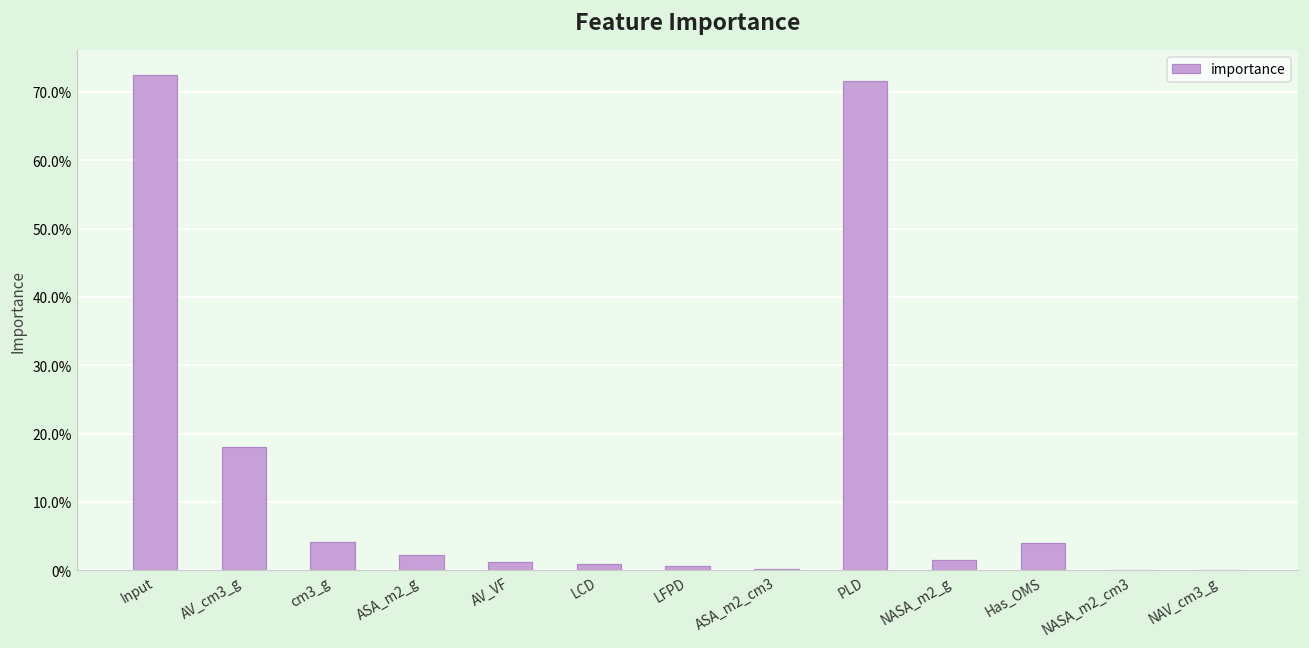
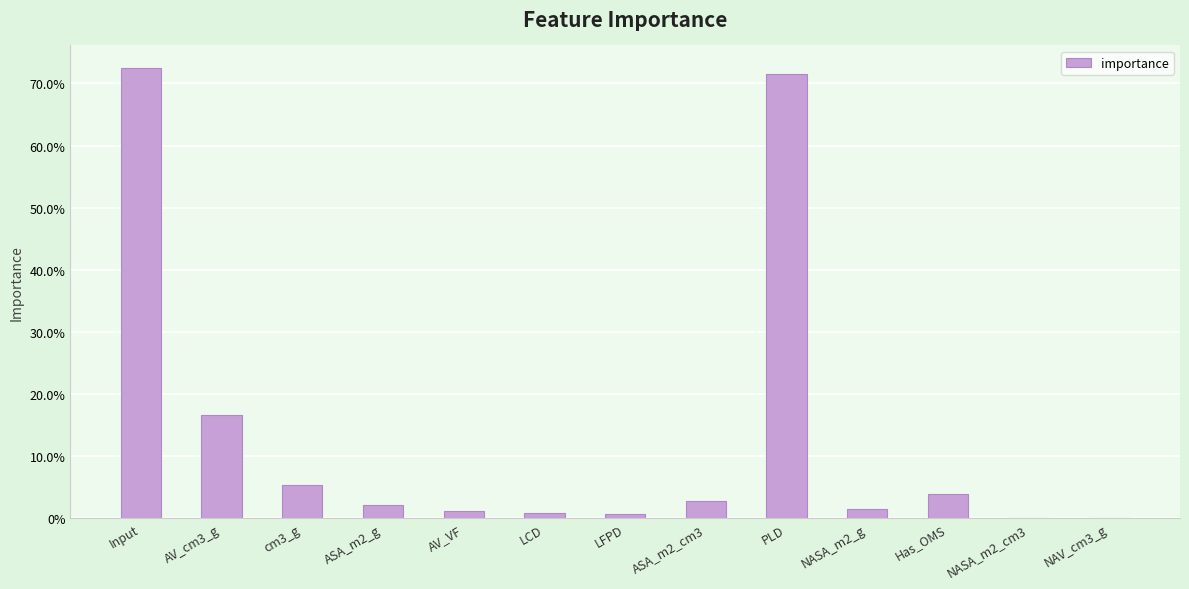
  {
    "Input": "72%",
-   "AV_cm3_g": "18%",
-   "cm3_g": "4%",
+   "AV_cm3_g": "17%",
+   "cm3_g": "5%",
    "ASA_m2_g": "2%",
    "AV_VF": "1%",
    "LCD": "1%",
    "LFPD": "1%",
-   "ASA_m2_cm3": "0%",
+   "ASA_m2_cm3": "3%",
    "PLD": "72%",
    "NASA_m2_g": "1%",
    "Has_OMS": "4%"
  }
